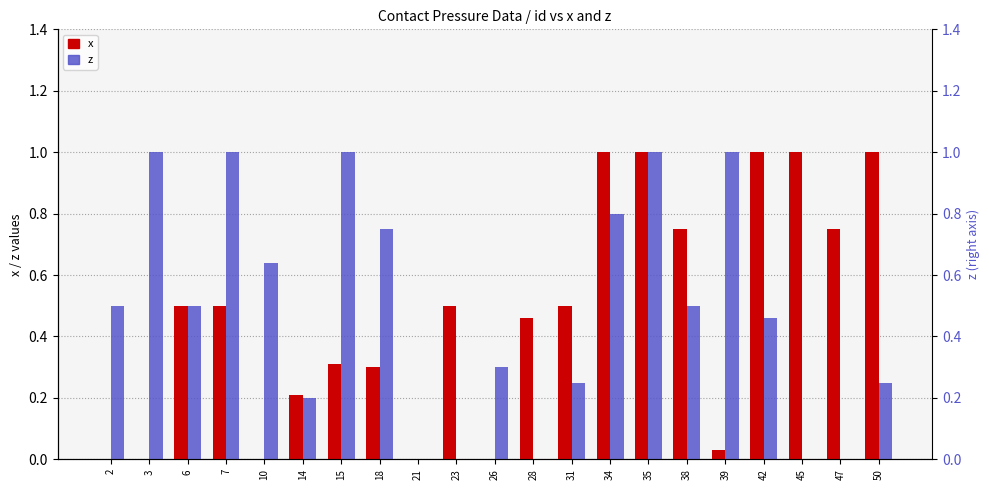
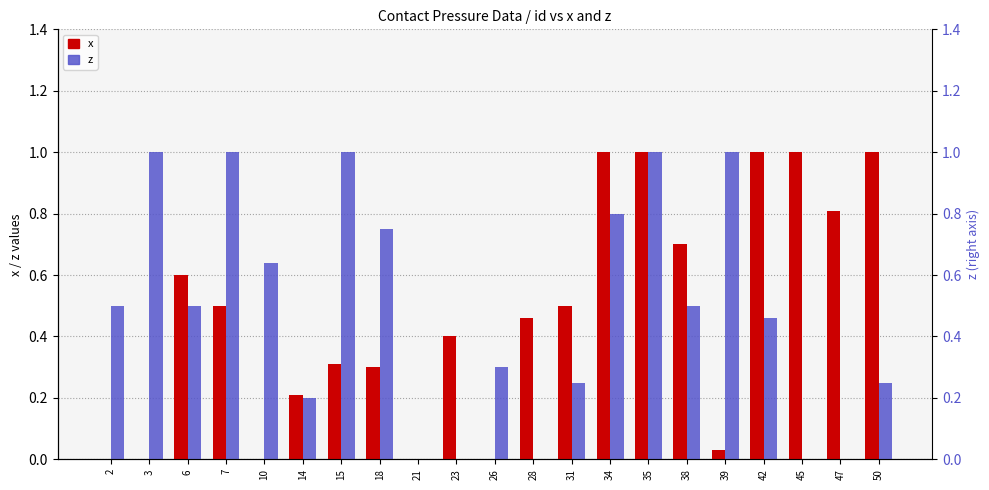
  {
    "x": {
      "2": 0.00,
      "3": 0.00,
-     "6": 0.5,
+     "6": 0.6,
      "7": 0.50,
      "10": 0.00,
      "14": 0.21,
      "15": 0.31,
      "18": 0.30,
      "21": 0.00,
-     "23": 0.5,
+     "23": 0.4,
      "26": 0.00,
      "28": 0.46,
      "31": 0.50,
      "34": 1.00,
      "35": 1.00,
-     "38": 0.75,
+     "38": 0.70,
      "39": 0.03,
      "42": 1.00,
      "45": 1.00,
-     "47": 0.75,
+     "47": 0.81,
      "50": 1.00
    },
    "z": {
      "2": 0.50,
      "3": 1.00,
      "6": 0.50,
      "7": 1.00,
      "10": 0.64,
      "14": 0.20,
      "15": 1.00,
      "18": 0.75,
      "21": 0.00,
      "23": 0.00,
      "26": 0.30,
      "28": 0.00,
      "31": 0.25,
      "34": 0.80,
      "35": 1.00,
      "38": 0.50,
      "39": 1.00,
      "42": 0.46,
      "45": 0.00,
      "47": 0.00,
      "50": 0.25
    }
  }
